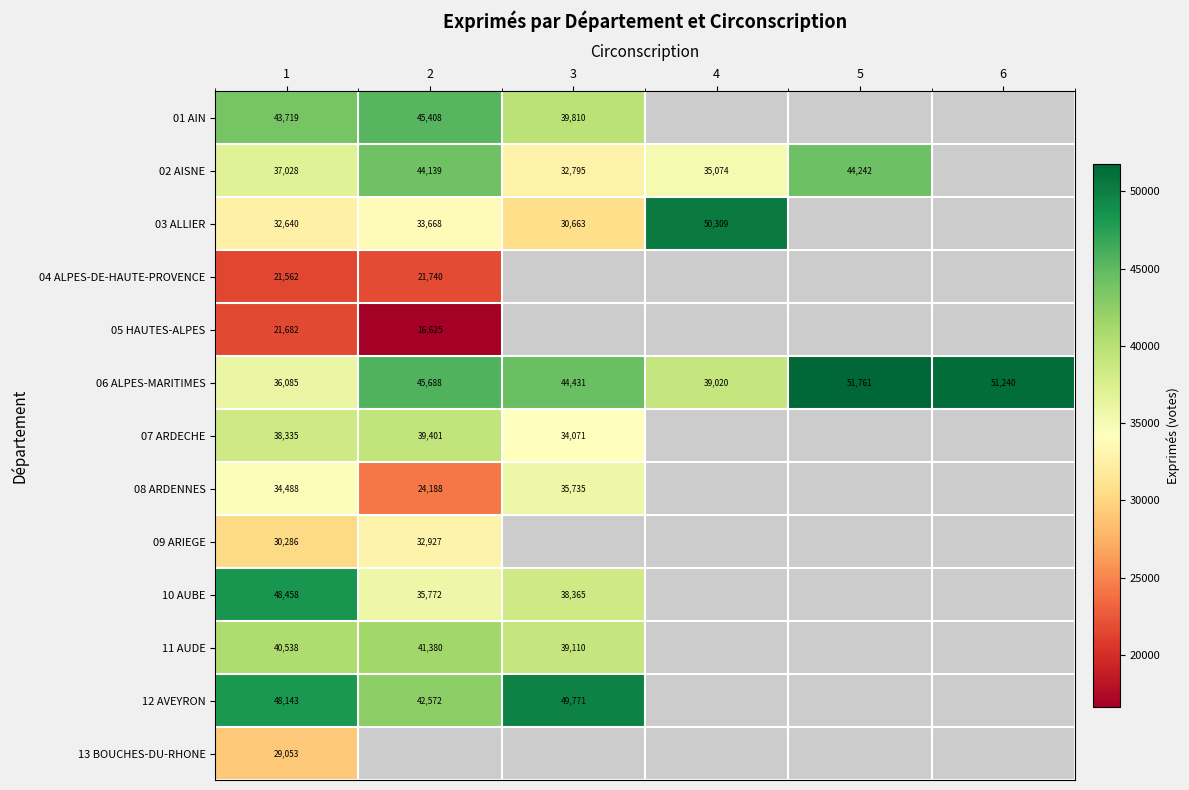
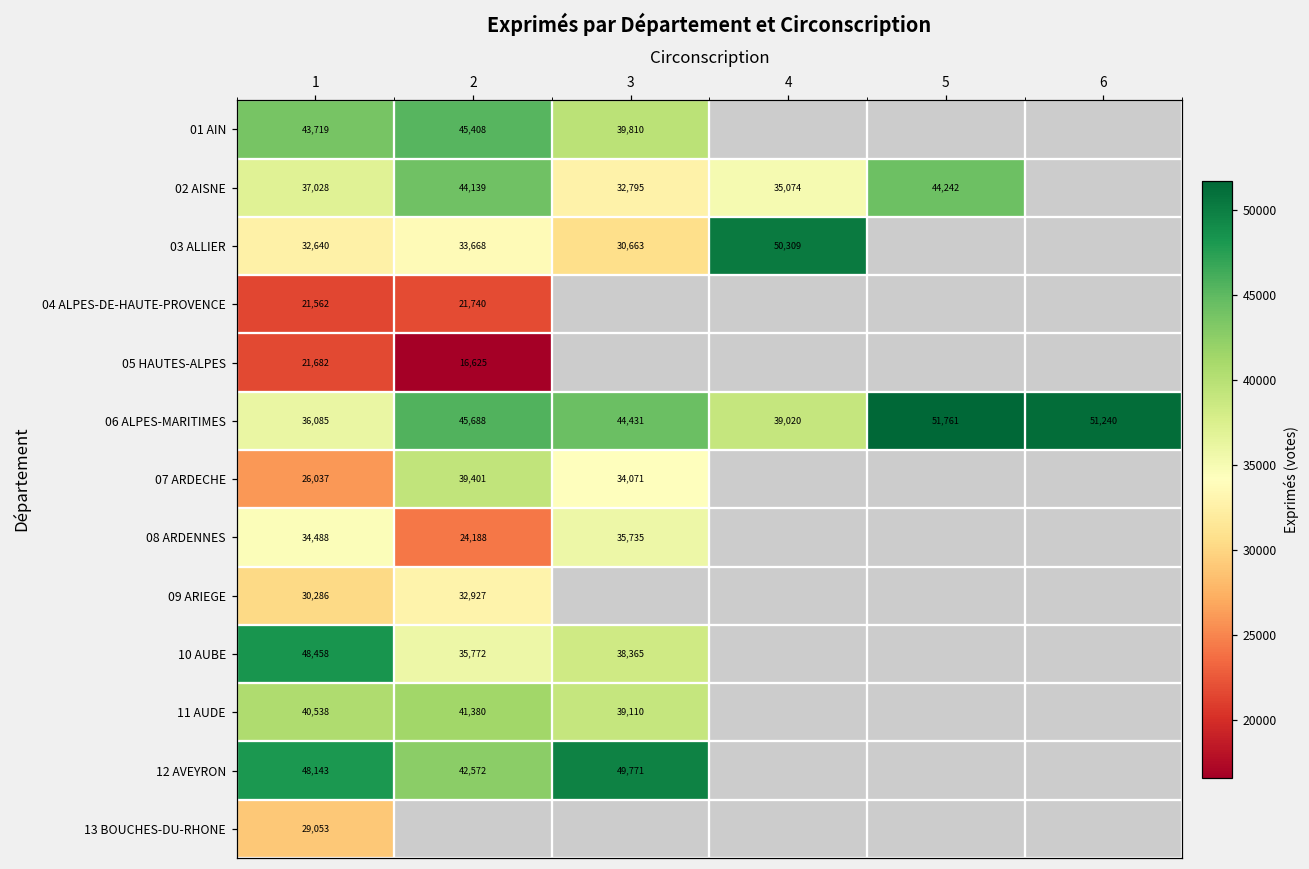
  {
    "01 AIN": {
      "1": "43,719",
      "2": "45,408",
      "3": "39,810"
    },
    "02 AISNE": {
      "1": "37,028",
      "2": "44,139",
      "3": "32,795",
      "4": "35,074",
      "5": "44,242"
    },
    "03 ALLIER": {
      "1": "32,640",
      "2": "33,668",
      "3": "30,663",
      "4": "50,309"
    },
    "04 ALPES-DE-HAUTE-PROVENCE": {
      "1": "21,562",
      "2": "21,740"
    },
    "05 HAUTES-ALPES": {
      "1": "21,682",
      "2": "16,625"
    },
    "06 ALPES-MARITIMES": {
      "1": "36,085",
      "2": "45,688",
      "3": "44,431",
      "4": "39,020",
      "5": "51,761",
      "6": "51,240"
    },
    "07 ARDECHE": {
-     "1": "38,335",
+     "1": "26,037",
      "2": "39,401",
      "3": "34,071"
    },
    "08 ARDENNES": {
      "1": "34,488",
      "2": "24,188",
      "3": "35,735"
    },
    "09 ARIEGE": {
      "1": "30,286",
      "2": "32,927"
    },
    "10 AUBE": {
      "1": "48,458",
      "2": "35,772",
      "3": "38,365"
    },
    "11 AUDE": {
      "1": "40,538",
      "2": "41,380",
      "3": "39,110"
    },
    "12 AVEYRON": {
      "1": "48,143",
      "2": "42,572",
      "3": "49,771"
    },
    "13 BOUCHES-DU-RHONE": {
      "1": "29,053"
    }
  }
